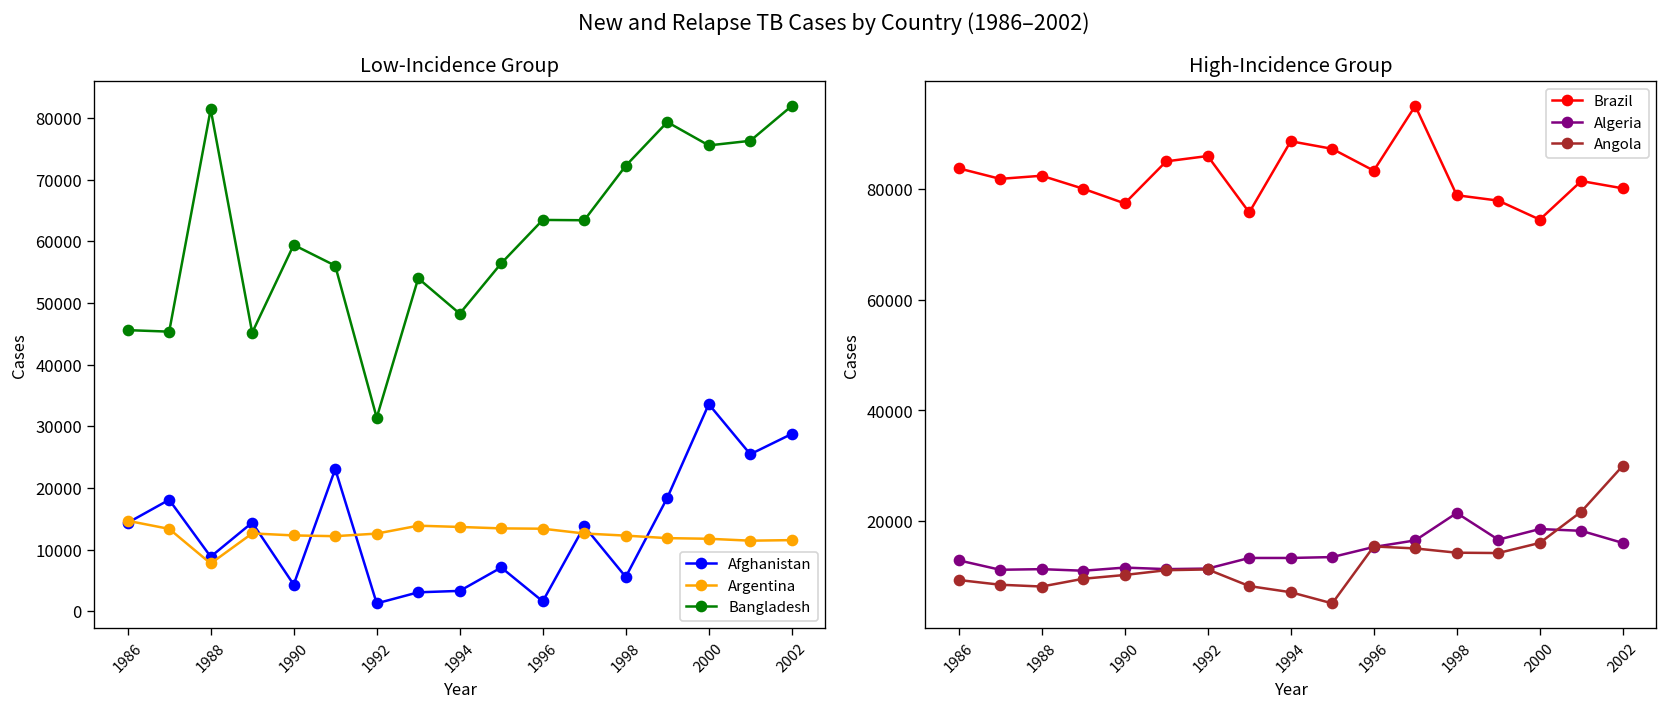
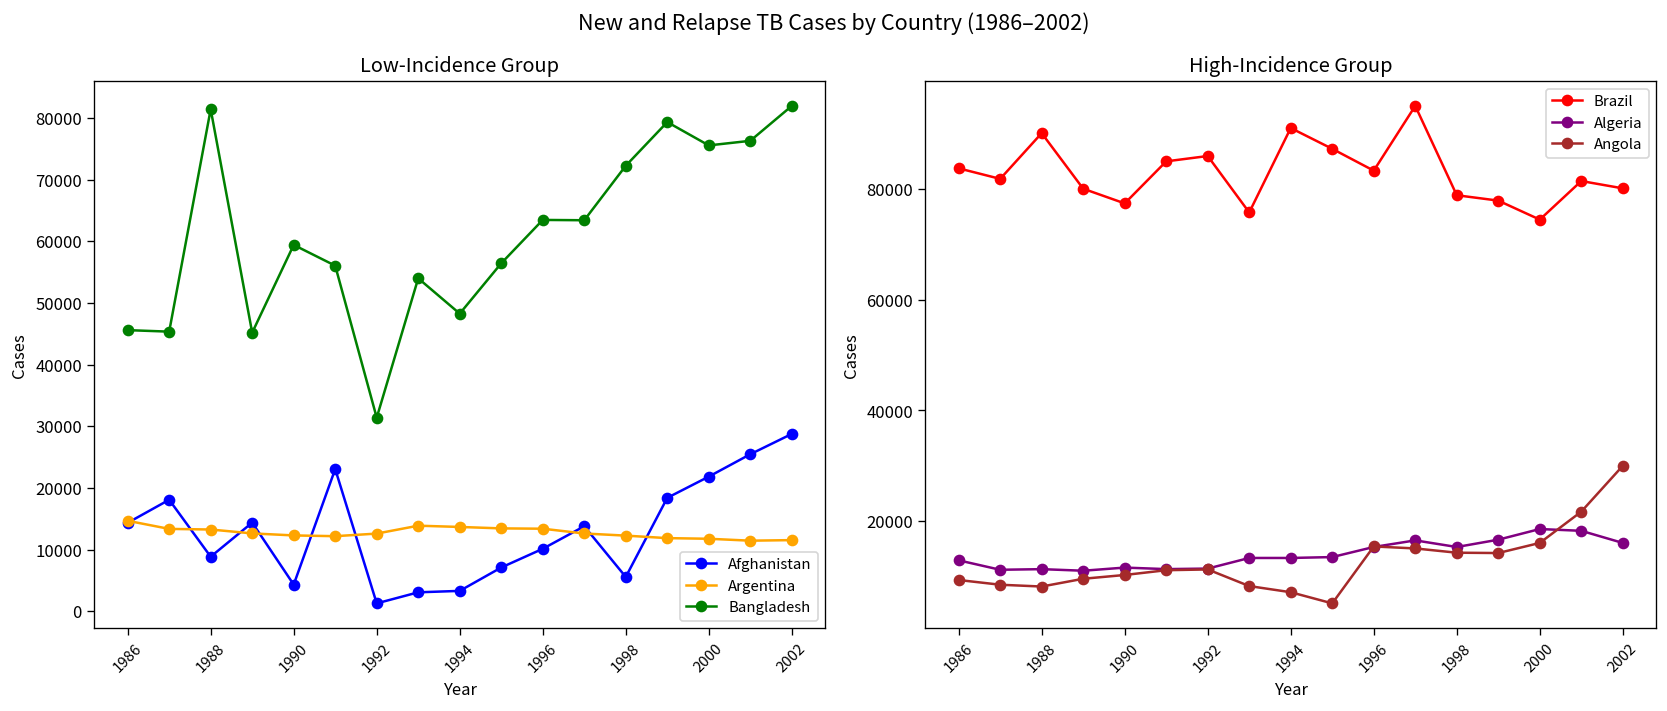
  {
    "Low-Incidence Group": {
      "Afghanistan": {
        "1988": 9000,
        "1990": 4000,
        "1992": 1000,
        "1994": 3000,
-       "1996": 2000,
+       "1996": 10000,
        "1998": 6000,
-       "2000": 34000,
+       "2000": 22000,
        "2002": 29000
      },
      "Argentina": {
-       "1988": 8000,
+       "1988": 13000,
        "1990": 12000,
        "1992": 13000,
        "1994": 14000,
        "1996": 13000,
        "1998": 12000,
        "2000": 12000,
        "2002": 12000
      },
      "Bangladesh": {
        "1986": 46000,
        "1988": 81000,
        "1990": 59000,
        "1992": 31000,
        "1994": 48000,
        "1996": 63000,
        "1998": 72000,
        "2000": 76000,
        "2002": 82000
      }
    },
    "High-Incidence Group": {
      "Brazil": {
        "1986": 84000,
-       "1988": 82000,
+       "1988": 90000,
        "1990": 77000,
        "1992": 86000,
-       "1994": 89000,
+       "1994": 91000,
        "1996": 83000,
        "1998": 79000,
        "2000": 74000,
        "2002": 80000
      },
      "Algeria": {
        "1986": 13000,
        "1988": 11000,
        "1990": 12000,
        "1994": 13000,
-       "1998": 21000,
+       "1998": 15000,
        "2000": 19000,
        "2002": 16000
      },
      "Angola": {
        "1986": 9000,
        "1988": 8000,
        "1990": 10000,
        "1994": 7000,
        "1998": 14000,
        "2000": 16000,
        "2002": 30000
      }
    }
  }
